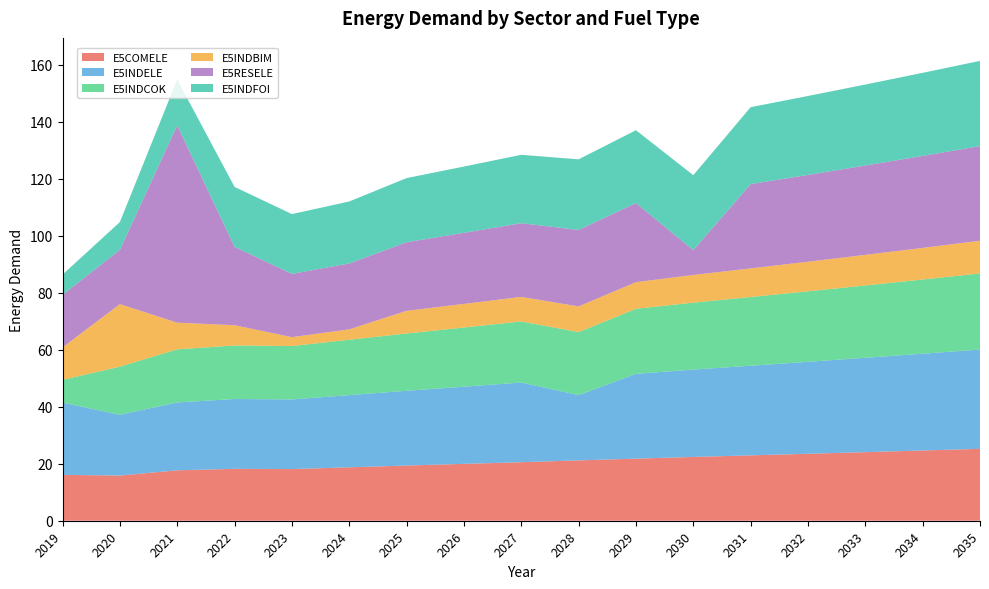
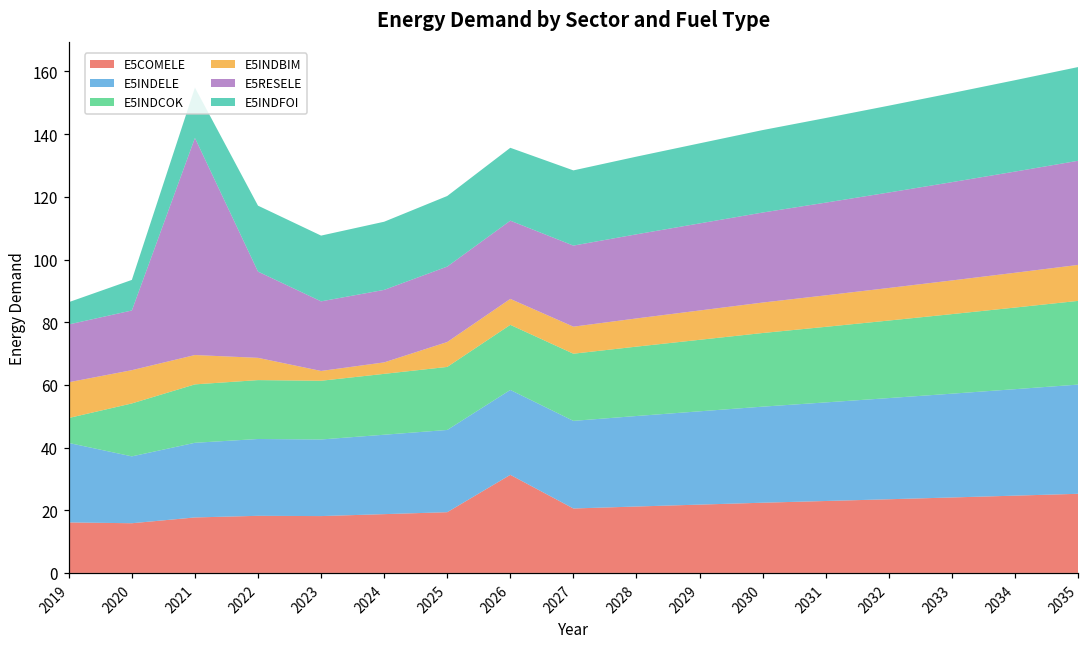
  {
    "E5COMELE": {
      "2019": 16,
      "2020": 16,
      "2021": 18,
      "2022": 18,
      "2023": 18,
      "2024": 19,
      "2025": 19,
-     "2026": 20,
+     "2026": 31,
      "2027": 21,
      "2028": 21,
      "2029": 22,
      "2030": 22,
      "2031": 23,
      "2032": 24,
      "2033": 24,
      "2034": 25,
      "2035": 25
    },
    "E5INDELE": {
      "2019": 25,
      "2020": 21,
      "2021": 24,
      "2022": 25,
      "2023": 24,
      "2024": 25,
      "2025": 26,
      "2026": 27,
      "2027": 28,
-     "2028": 23,
+     "2028": 29,
      "2029": 30,
      "2030": 31,
      "2031": 31,
      "2032": 32,
      "2033": 33,
      "2034": 34,
      "2035": 35
    },
    "E5INDBIM": {
      "2019": 11,
-     "2020": 22,
+     "2020": 11,
      "2021": 9,
      "2022": 7,
      "2023": 3,
      "2024": 4,
      "2025": 8,
      "2026": 8,
      "2027": 9,
      "2028": 9,
      "2029": 9,
      "2030": 10,
      "2031": 10,
      "2032": 10,
      "2033": 11,
      "2034": 11,
      "2035": 11
    },
    "E5RESELE": {
      "2019": 18,
      "2020": 19,
      "2021": 69,
      "2022": 28,
      "2023": 22,
      "2024": 23,
      "2025": 24,
      "2026": 25,
      "2027": 26,
      "2028": 27,
      "2029": 28,
-     "2030": 9,
+     "2030": 29,
      "2031": 30,
      "2032": 30,
      "2033": 31,
      "2034": 32,
      "2035": 33
    }
  }
